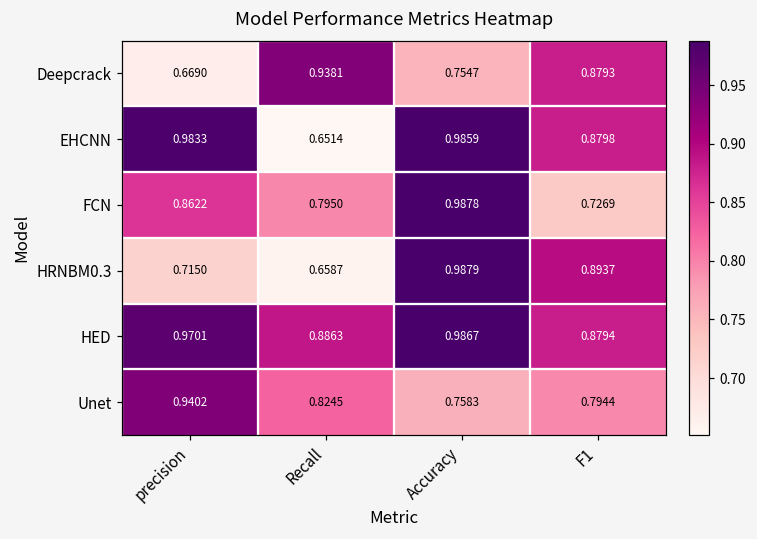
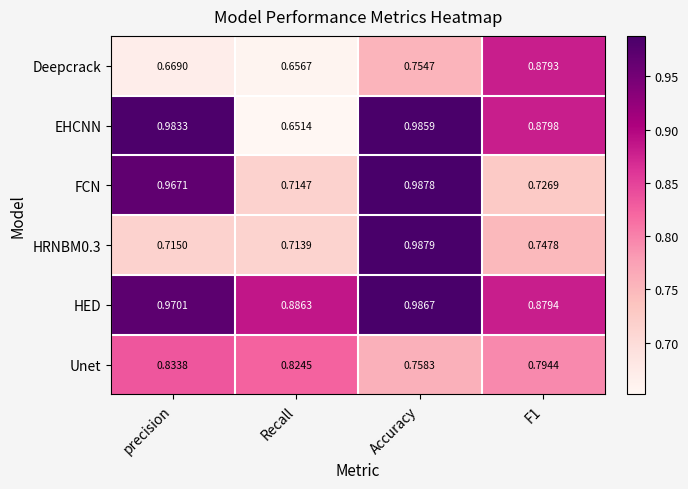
  {
    "Deepcrack": {
      "precision": 0.6690,
-     "Recall": 0.9381,
+     "Recall": 0.6567,
      "Accuracy": 0.7547,
      "F1": 0.8793
    },
    "EHCNN": {
      "precision": 0.9833,
      "Recall": 0.6514,
      "Accuracy": 0.9859,
      "F1": 0.8798
    },
    "FCN": {
-     "precision": 0.8622,
-     "Recall": 0.7950,
+     "precision": 0.9671,
+     "Recall": 0.7147,
      "Accuracy": 0.9878,
      "F1": 0.7269
    },
    "HRNBM0.3": {
      "precision": 0.7150,
-     "Recall": 0.6587,
+     "Recall": 0.7139,
      "Accuracy": 0.9879,
-     "F1": 0.8937
+     "F1": 0.7478
    },
    "HED": {
      "precision": 0.9701,
      "Recall": 0.8863,
      "Accuracy": 0.9867,
      "F1": 0.8794
    },
    "Unet": {
-     "precision": 0.9402,
+     "precision": 0.8338,
      "Recall": 0.8245,
      "Accuracy": 0.7583,
      "F1": 0.7944
    }
  }
